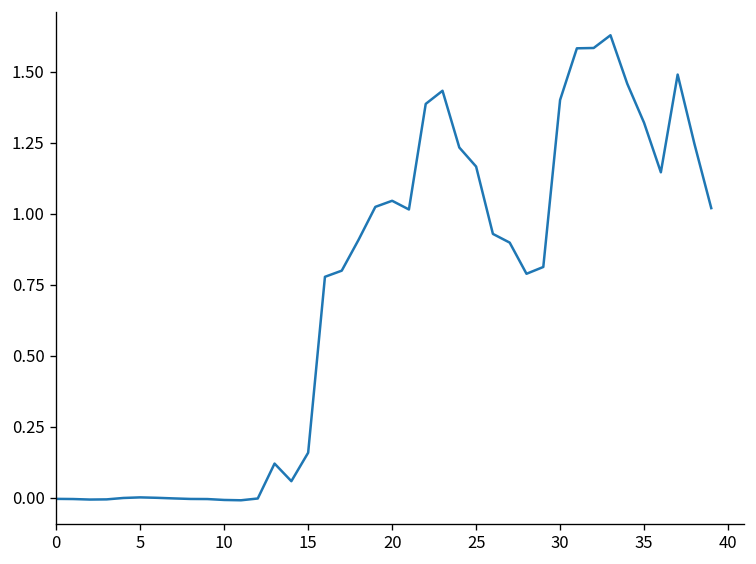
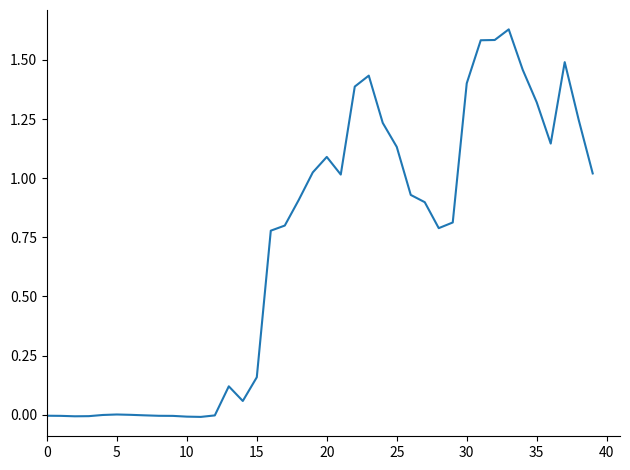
  {
    "0": 0.00,
    "5": 0.00,
    "10": -0.01,
    "15": 0.16,
-   "20": 1.05,
-   "25": 1.17,
+   "20": 1.09,
+   "25": 1.13,
    "30": 1.40,
    "35": 1.32
  }
